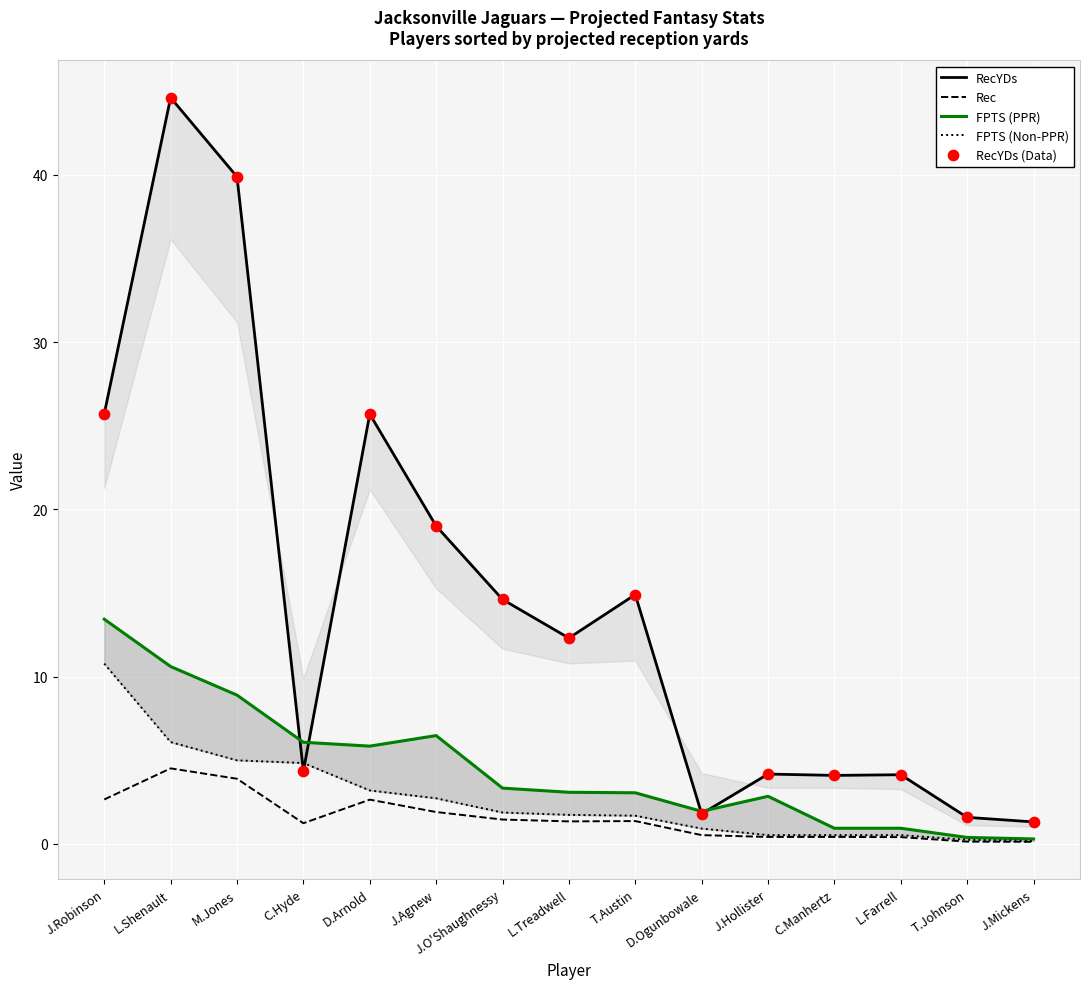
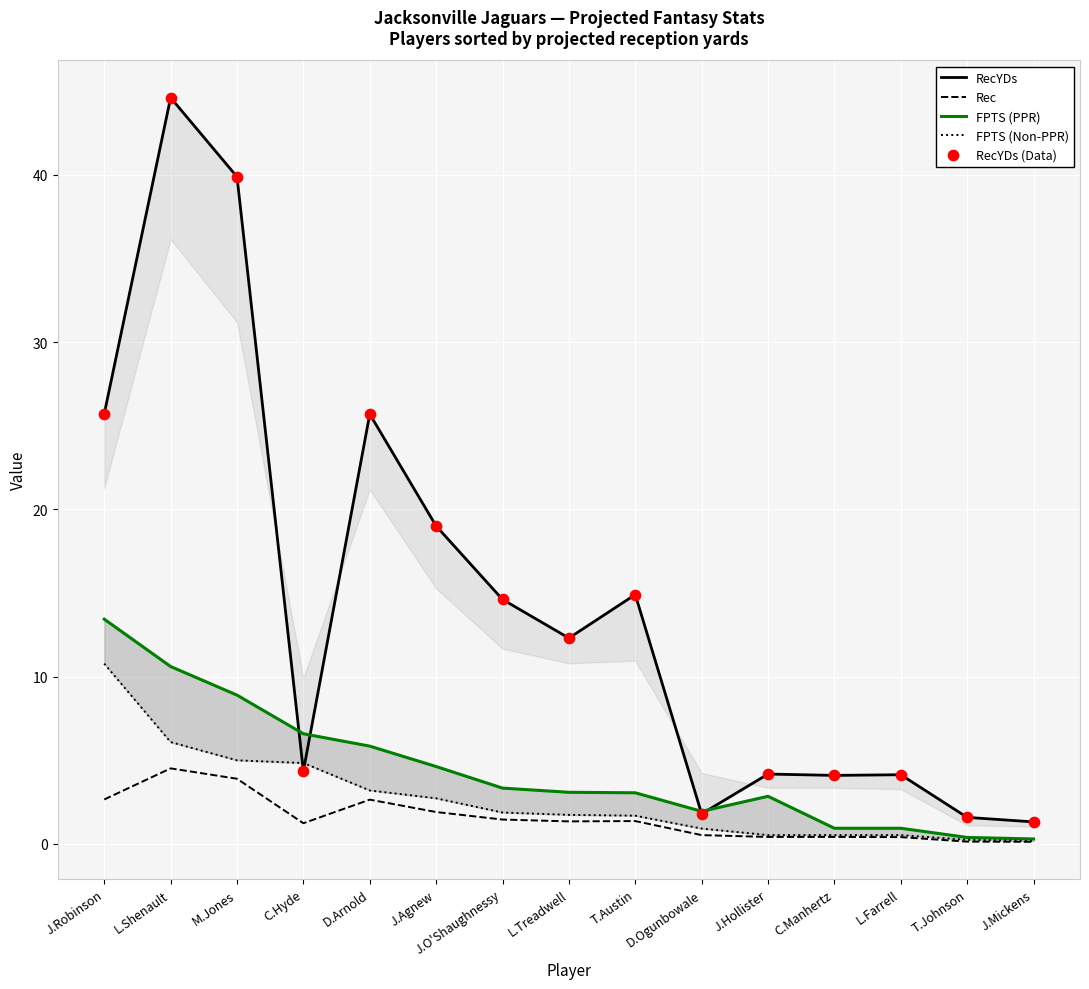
  {
    "RecYDs (Data)": {
      "C.Hyde": 4.4
    },
    "FPTS (PPR)": {
      "J.Robinson": 13.4,
      "L.Shenault": 10.6,
      "M.Jones": 8.9,
-     "C.Hyde": 6.1,
+     "C.Hyde": 6.6,
      "D.Arnold": 5.9,
-     "J.Agnew": 6.5,
+     "J.Agnew": 4.6,
      "J.O'Shaughnessy": 3.3,
      "L.Treadwell": 3.1,
      "T.Austin": 3.1,
      "J.Hollister": 2.9,
      "C.Manhertz": 0.9,
      "L.Farrell": 0.9
    }
  }
